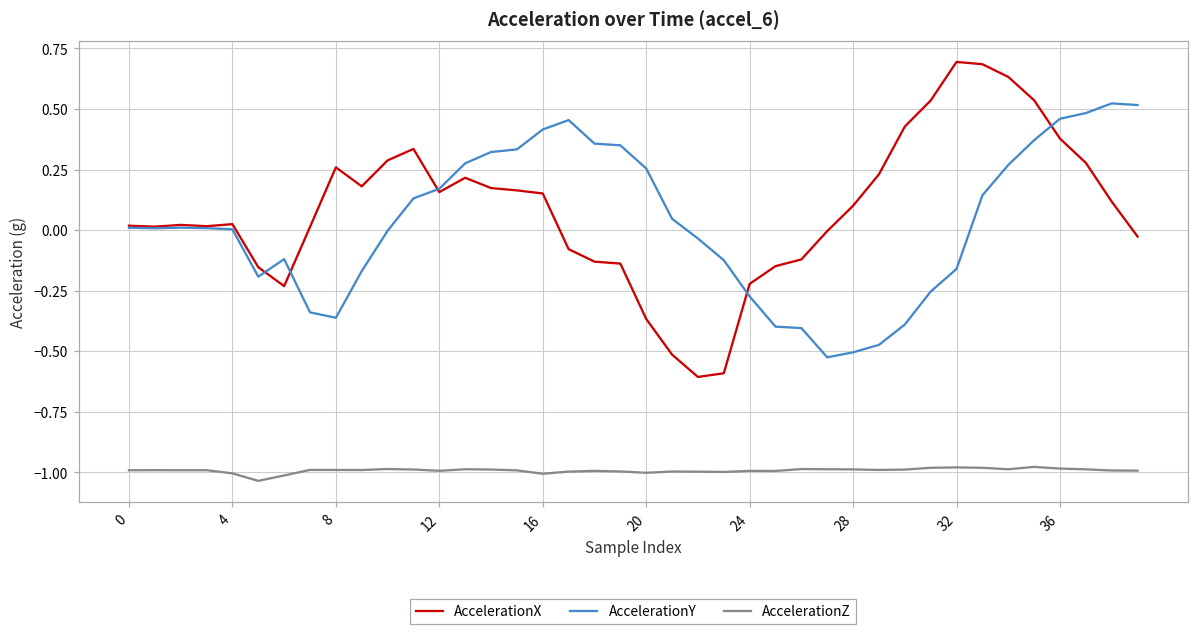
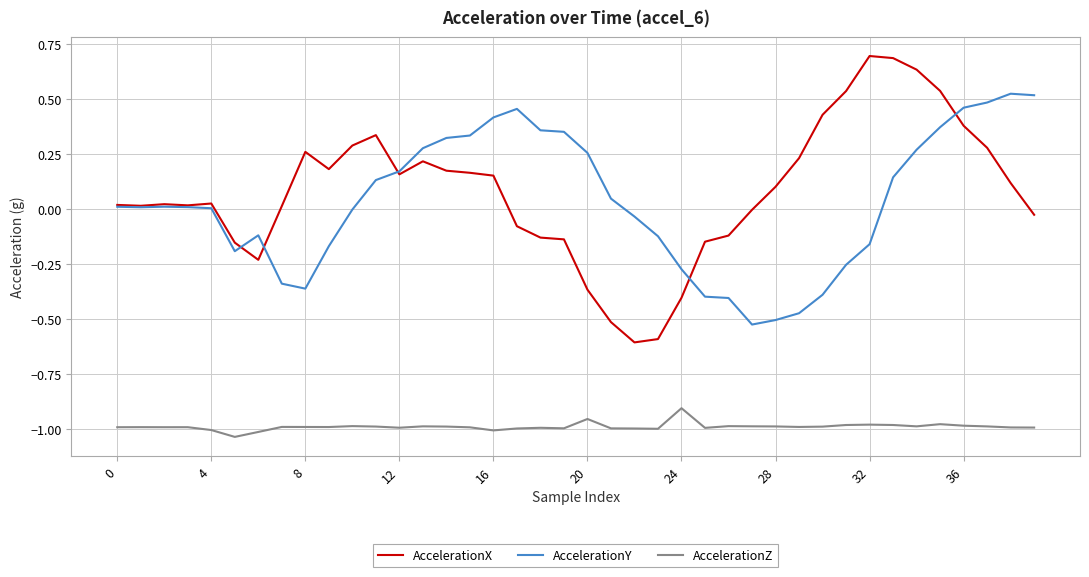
  {
    "AccelerationX": {
      "4": 0.02,
      "8": 0.26,
      "12": 0.16,
      "16": 0.15,
      "20": -0.37,
-     "24": -0.22,
+     "24": -0.40,
      "28": 0.10,
      "32": 0.69,
      "36": 0.38
    },
    "AccelerationY": {
      "4": 0.00,
      "8": -0.36,
      "12": 0.17,
      "16": 0.42,
      "20": 0.25,
      "24": -0.27,
      "28": -0.50,
      "32": -0.16,
      "36": 0.46
    },
    "AccelerationZ": {
      "0": -0.99,
      "4": -1.00,
      "8": -0.99,
      "12": -0.99,
      "16": -1.01,
-     "20": -1.00,
-     "24": -0.99,
+     "20": -0.95,
+     "24": -0.91,
      "28": -0.99,
      "32": -0.98,
      "36": -0.98
    }
  }
